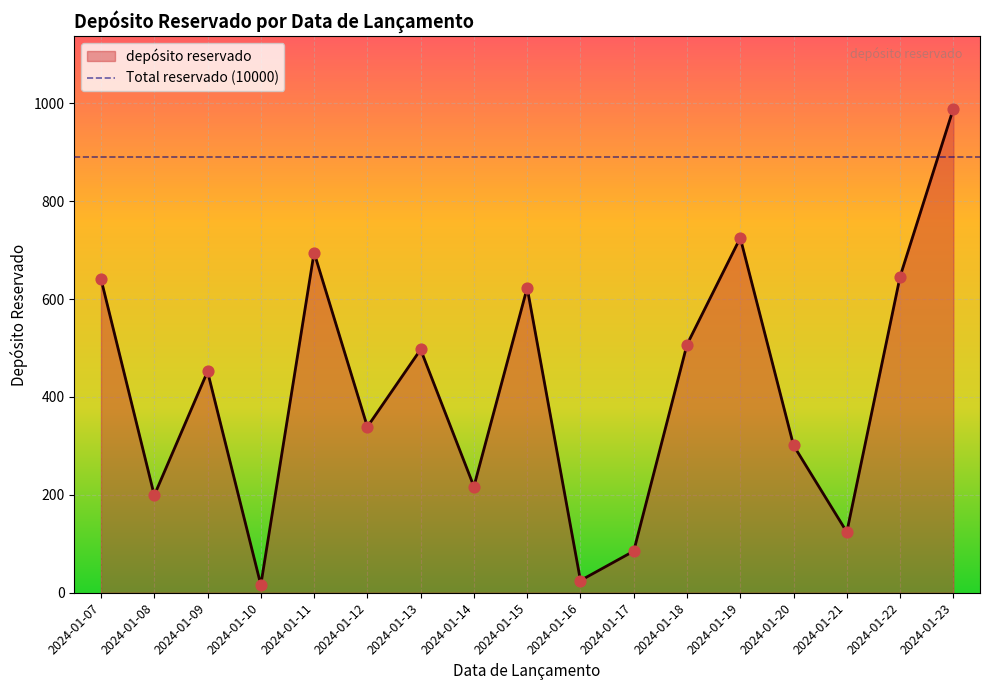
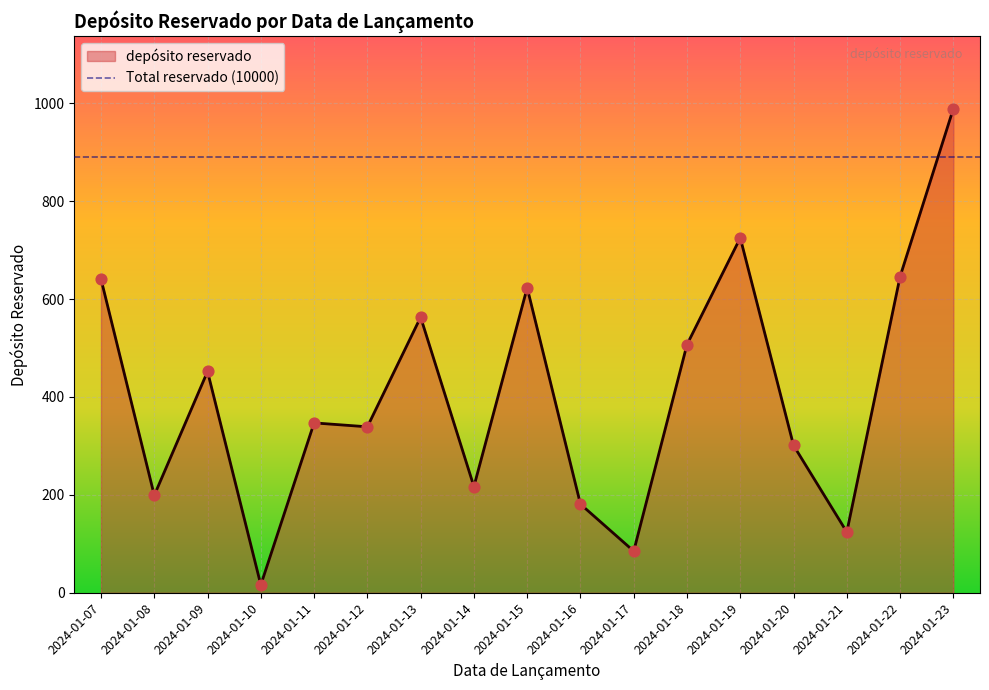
  {
    "2024-01-07": 640,
    "2024-01-08": 200,
    "2024-01-09": 450,
    "2024-01-10": 20,
-   "2024-01-11": 700,
+   "2024-01-11": 350,
    "2024-01-12": 340,
-   "2024-01-13": 500,
+   "2024-01-13": 560,
    "2024-01-14": 220,
    "2024-01-15": 620,
-   "2024-01-16": 30,
+   "2024-01-16": 180,
    "2024-01-17": 90,
    "2024-01-18": 510,
    "2024-01-19": 730,
    "2024-01-20": 300,
    "2024-01-21": 120,
    "2024-01-22": 650,
    "2024-01-23": 990
  }
